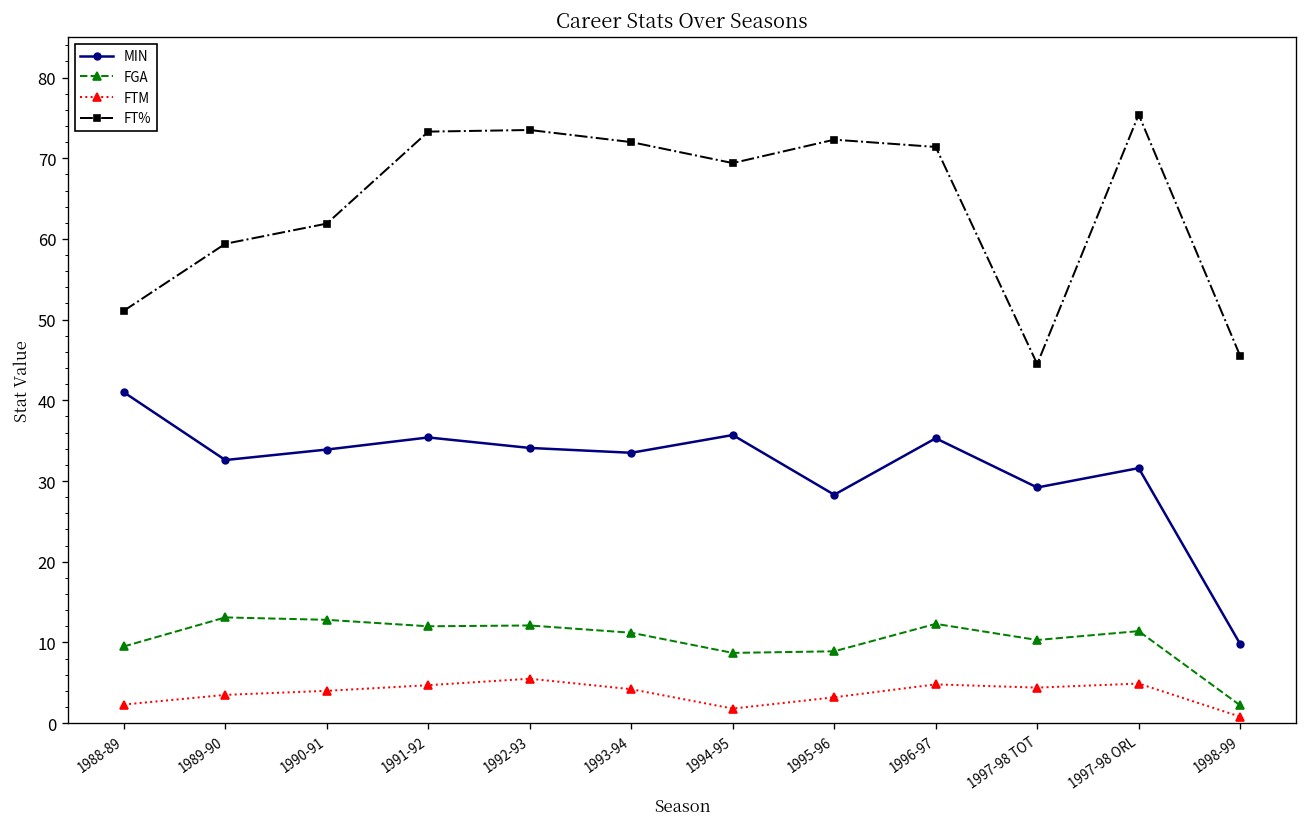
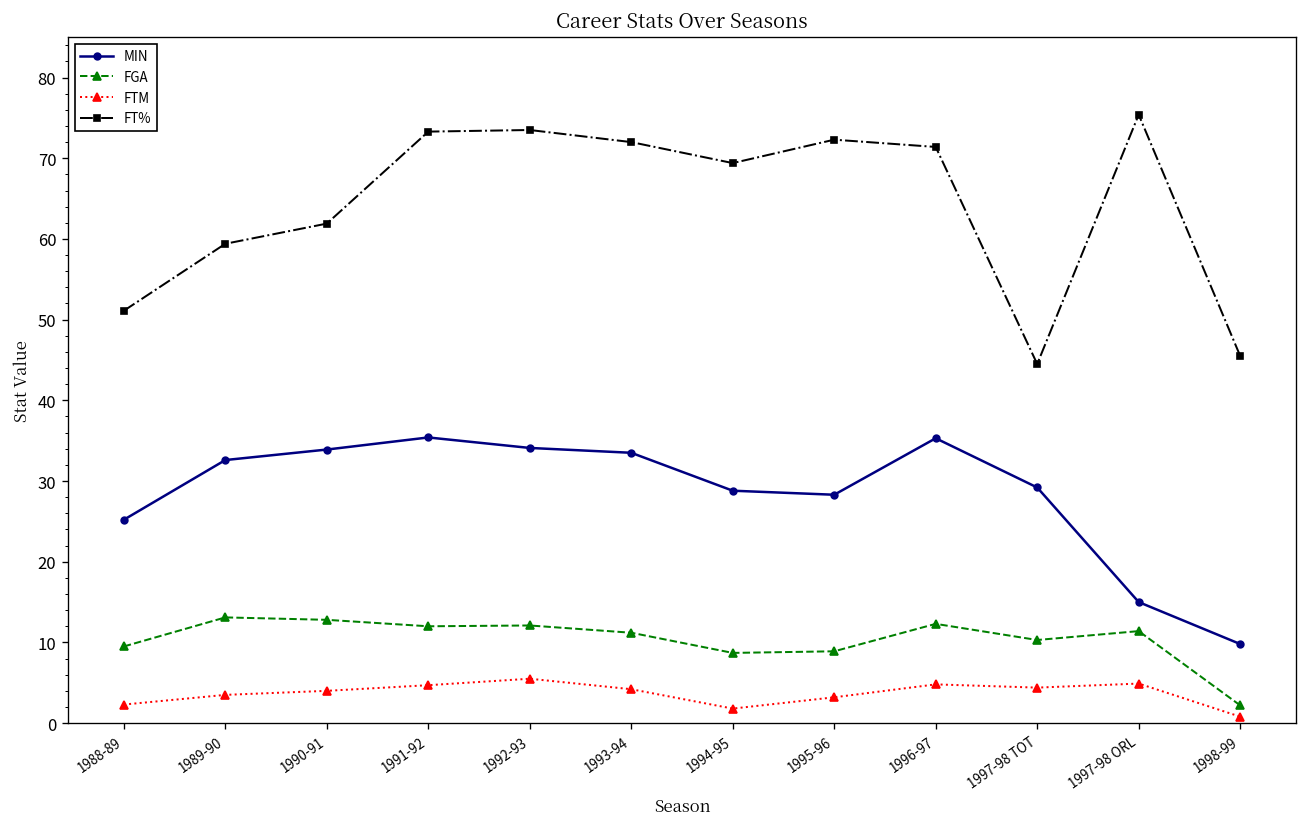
  {
    "MIN": {
-     "1988-89": 41,
+     "1988-89": 25,
      "1989-90": 33,
      "1990-91": 34,
      "1991-92": 35,
      "1992-93": 34,
      "1993-94": 34,
-     "1994-95": 36,
+     "1994-95": 29,
      "1995-96": 28,
      "1996-97": 35,
      "1997-98 TOT": 29,
-     "1997-98 ORL": 32,
+     "1997-98 ORL": 15,
      "1998-99": 10
    },
    "FGA": {
      "1988-89": 10,
      "1989-90": 13,
      "1990-91": 13,
      "1991-92": 12,
      "1992-93": 12,
      "1993-94": 11,
      "1994-95": 9,
      "1995-96": 9,
      "1996-97": 12,
      "1997-98 TOT": 10,
      "1997-98 ORL": 11,
      "1998-99": 2
    },
    "FTM": {
      "1988-89": 2,
      "1989-90": 4,
      "1990-91": 4,
      "1991-92": 5,
      "1992-93": 6,
      "1993-94": 4,
      "1994-95": 2,
      "1995-96": 3,
      "1996-97": 5,
      "1997-98 TOT": 4,
      "1997-98 ORL": 5,
      "1998-99": 1
    },
    "FT%": {
      "1988-89": 51,
      "1989-90": 59,
      "1990-91": 62,
      "1991-92": 73,
      "1992-93": 74,
      "1993-94": 72,
      "1994-95": 69,
      "1995-96": 72,
      "1996-97": 71,
      "1997-98 TOT": 45,
      "1997-98 ORL": 75,
      "1998-99": 46
    }
  }
